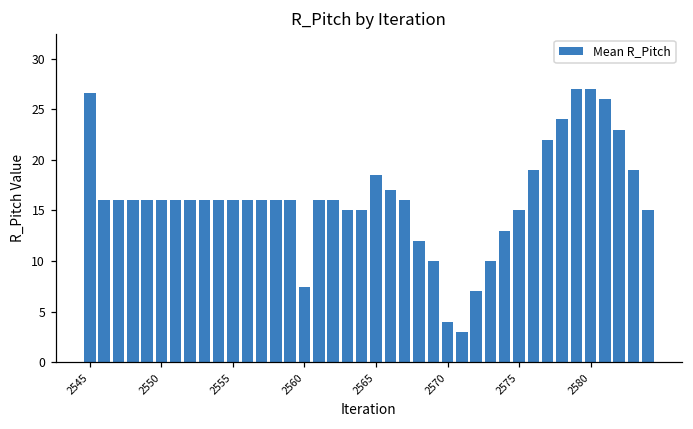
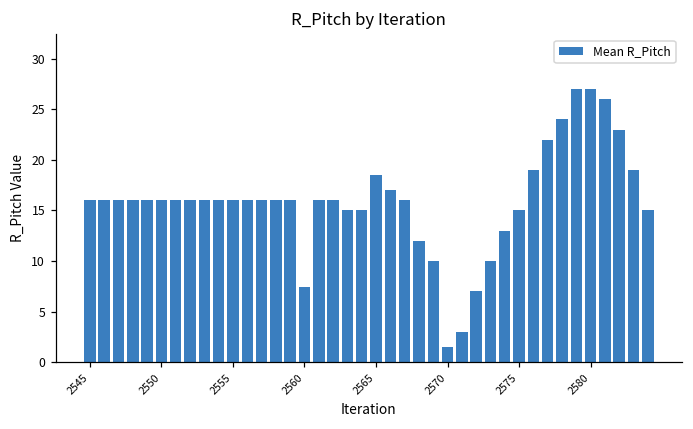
  {
-   "2545": 27,
+   "2545": 16,
    "2550": 16,
    "2555": 16,
    "2560": 7,
    "2565": 19,
-   "2570": 4,
+   "2570": 2,
    "2575": 15,
    "2580": 27
  }
